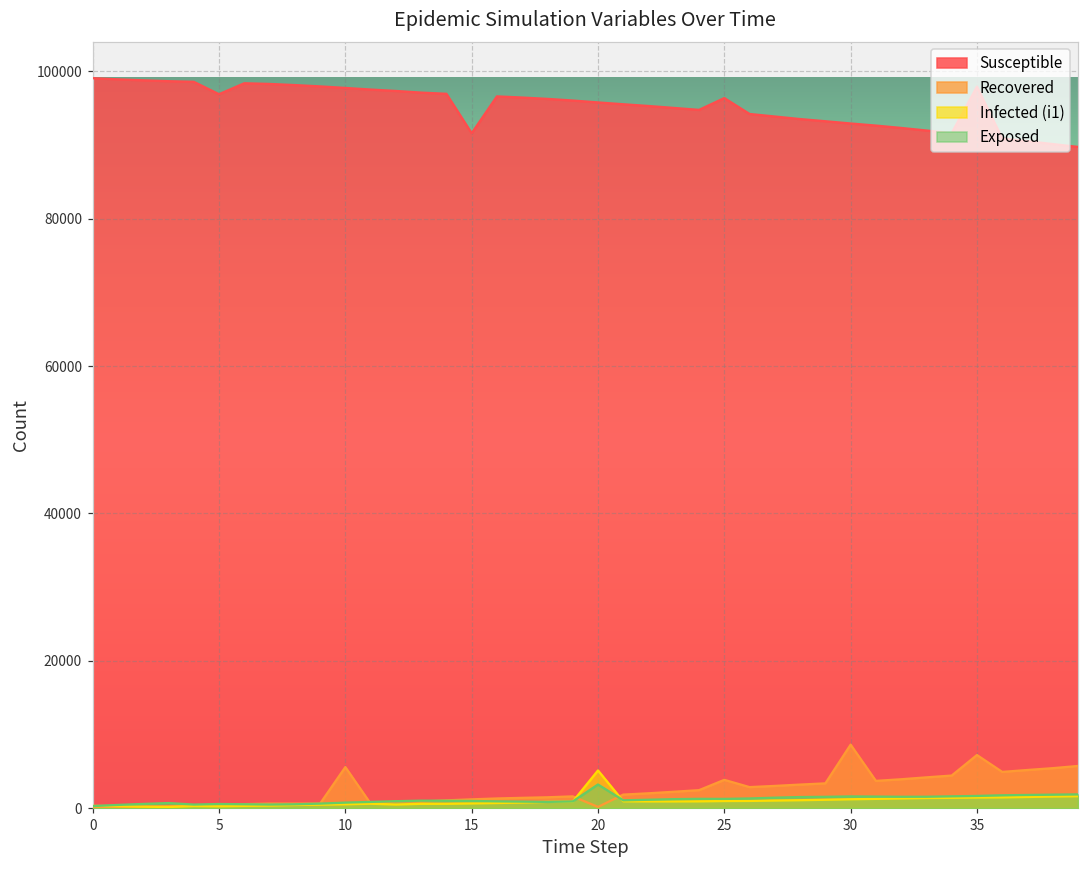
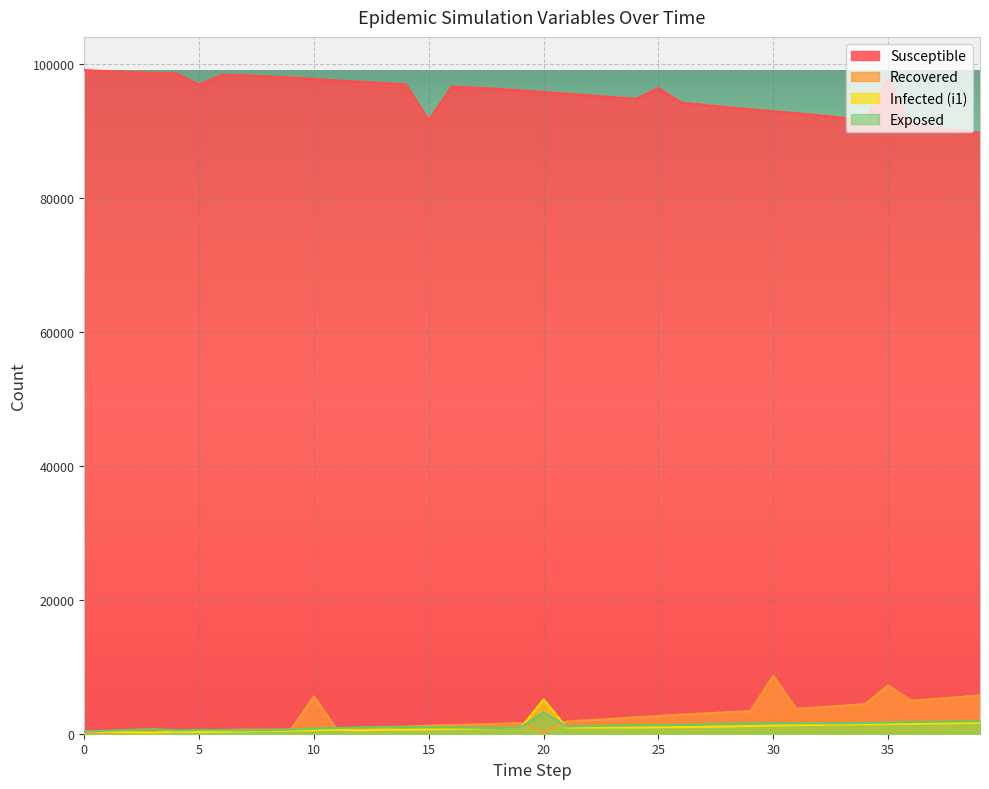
  {
    "Susceptible": {
      "0": 99000,
      "5": 97000,
      "10": 98000,
      "15": 92000,
      "20": 96000,
      "25": 96000,
      "30": 93000
    },
    "Recovered": {
      "10": 6000,
      "20": 0,
-     "25": 4000,
+     "25": 3000,
      "30": 9000,
      "35": 7000
    },
    "Infected (i1)": {
      "20": 5000,
      "30": 1000
    },
    "Exposed": {
      "20": 3000,
      "30": 2000
    }
  }
